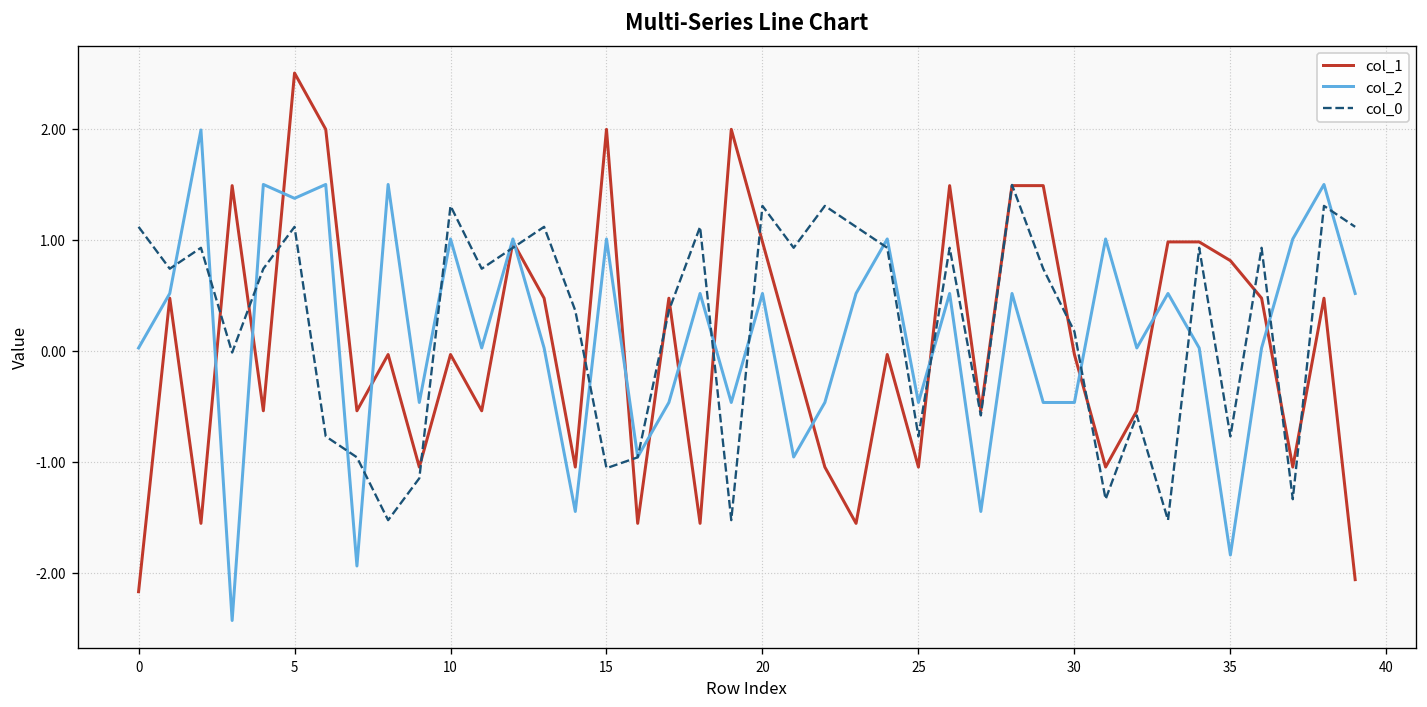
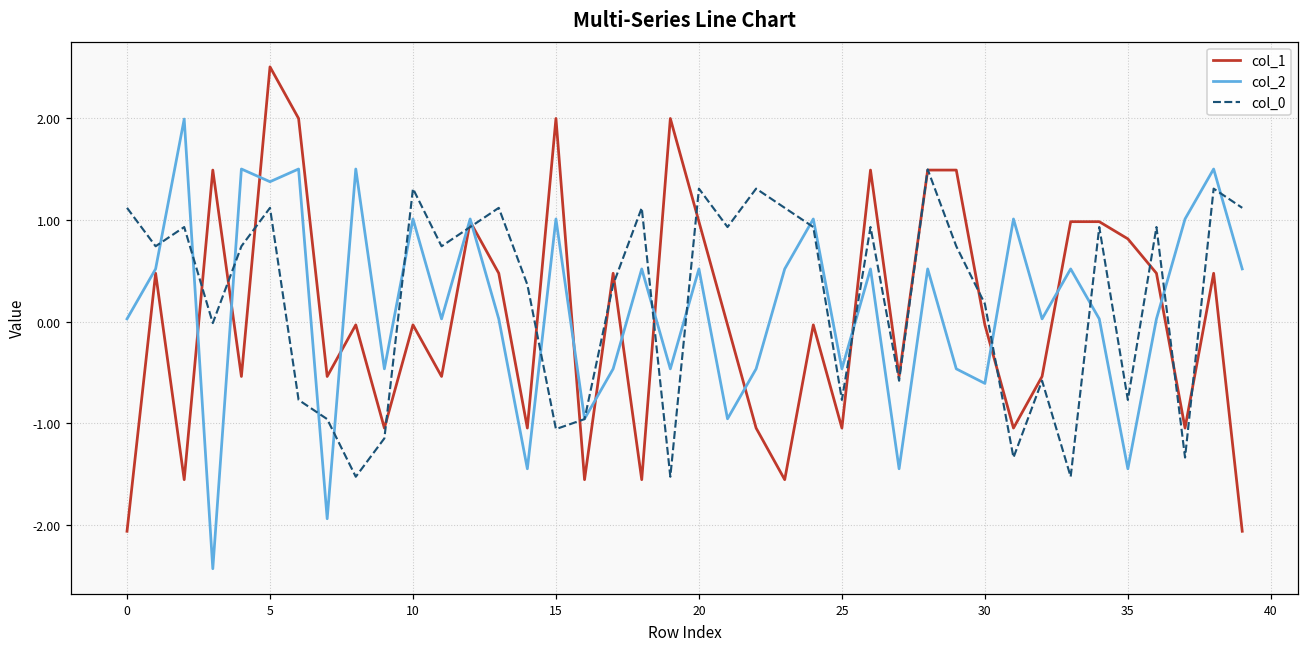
  {
    "col_1": {
-     "0": -2.2,
+     "0": -2.1,
      "5": 2.5,
      "10": 0.0,
      "15": 2.0,
      "20": 1.0,
      "25": -1.0,
      "30": 0.0,
      "35": 0.8
    },
    "col_2": {
      "0": 0.0,
      "5": 1.4,
      "10": 1.0,
      "15": 1.0,
      "20": 0.5,
      "25": -0.5,
-     "30": -0.5,
-     "35": -1.8
+     "30": -0.6,
+     "35": -1.4
    },
    "col_0": {
      "0": 1.1,
      "5": 1.1,
      "10": 1.3,
      "15": -1.1,
      "20": 1.3,
      "25": -0.8,
      "30": 0.2,
      "35": -0.8
    }
  }
